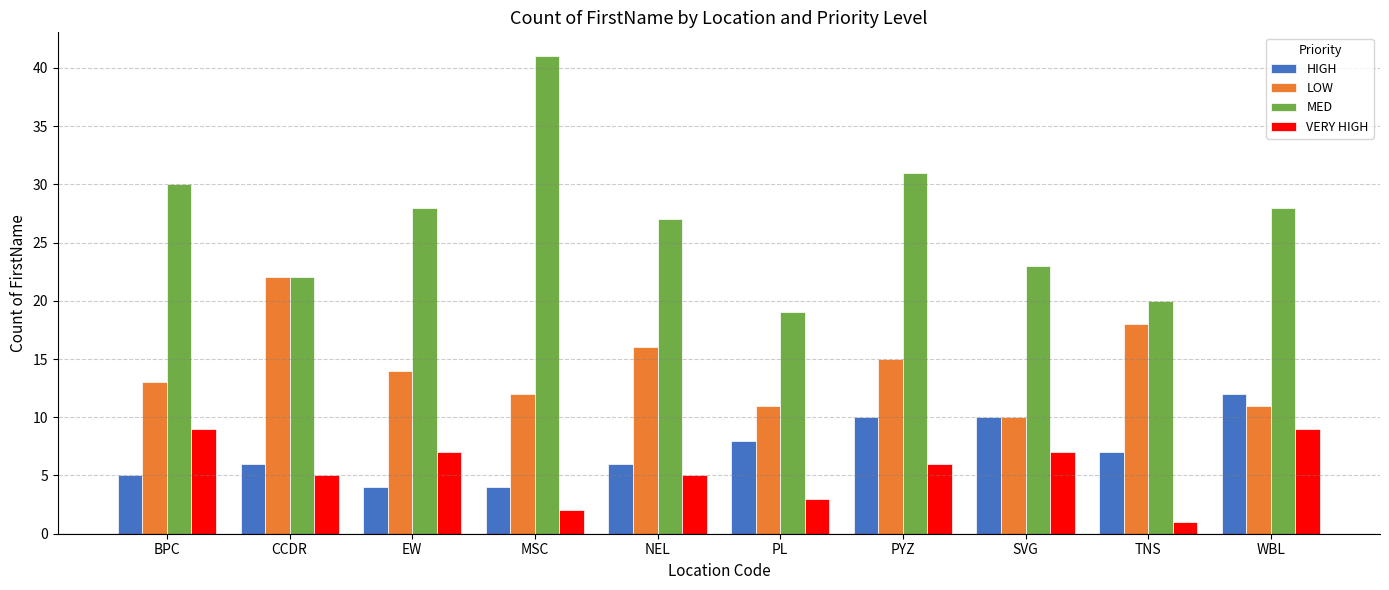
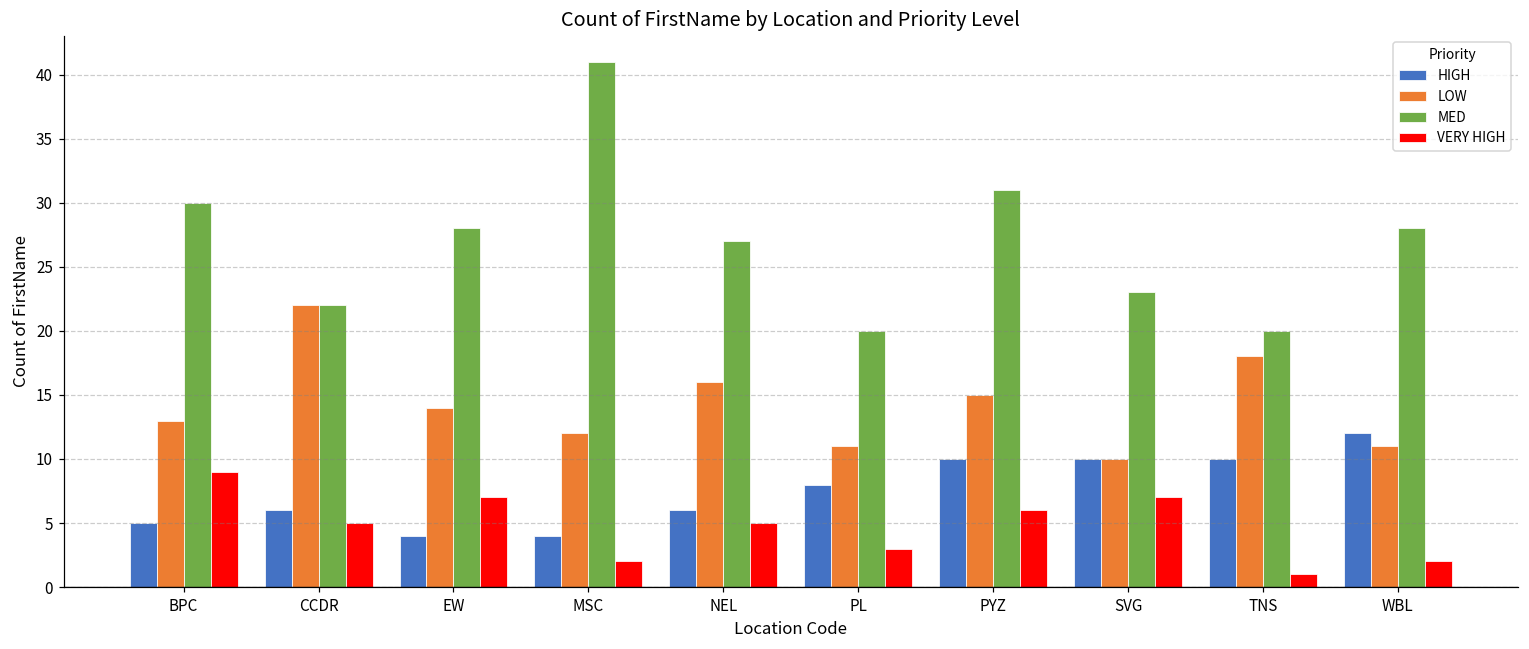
  {
    "HIGH": {
      "BPC": 5,
      "CCDR": 6,
      "EW": 4,
      "MSC": 4,
      "NEL": 6,
      "PL": 8,
      "PYZ": 10,
      "SVG": 10,
-     "TNS": 7,
+     "TNS": 10,
      "WBL": 12
    },
    "LOW": {
      "BPC": 13,
      "CCDR": 22,
      "EW": 14,
      "MSC": 12,
      "NEL": 16,
      "PL": 11,
      "PYZ": 15,
      "SVG": 10,
      "TNS": 18,
      "WBL": 11
    },
    "MED": {
      "BPC": 30,
      "CCDR": 22,
      "EW": 28,
      "MSC": 41,
      "NEL": 27,
-     "PL": 19,
+     "PL": 20,
      "PYZ": 31,
      "SVG": 23,
      "TNS": 20,
      "WBL": 28
    },
    "VERY HIGH": {
      "BPC": 9,
      "CCDR": 5,
      "EW": 7,
      "MSC": 2,
      "NEL": 5,
      "PL": 3,
      "PYZ": 6,
      "SVG": 7,
      "TNS": 1,
-     "WBL": 9
+     "WBL": 2
    }
  }
